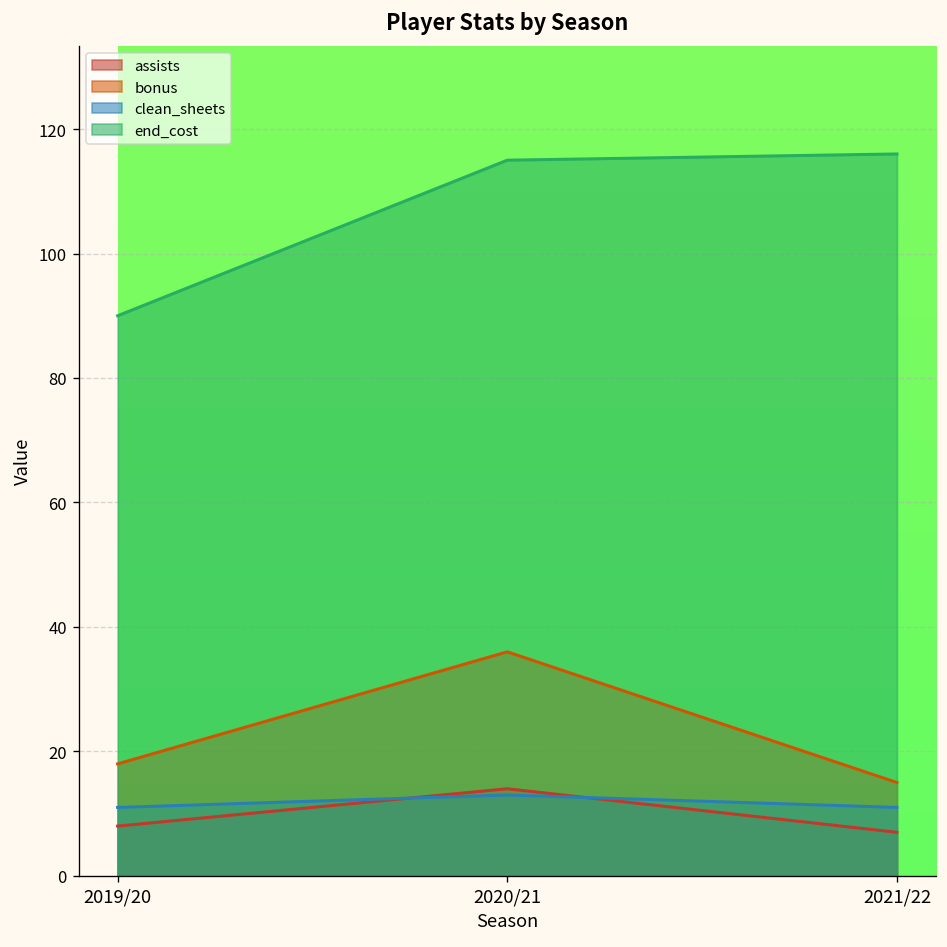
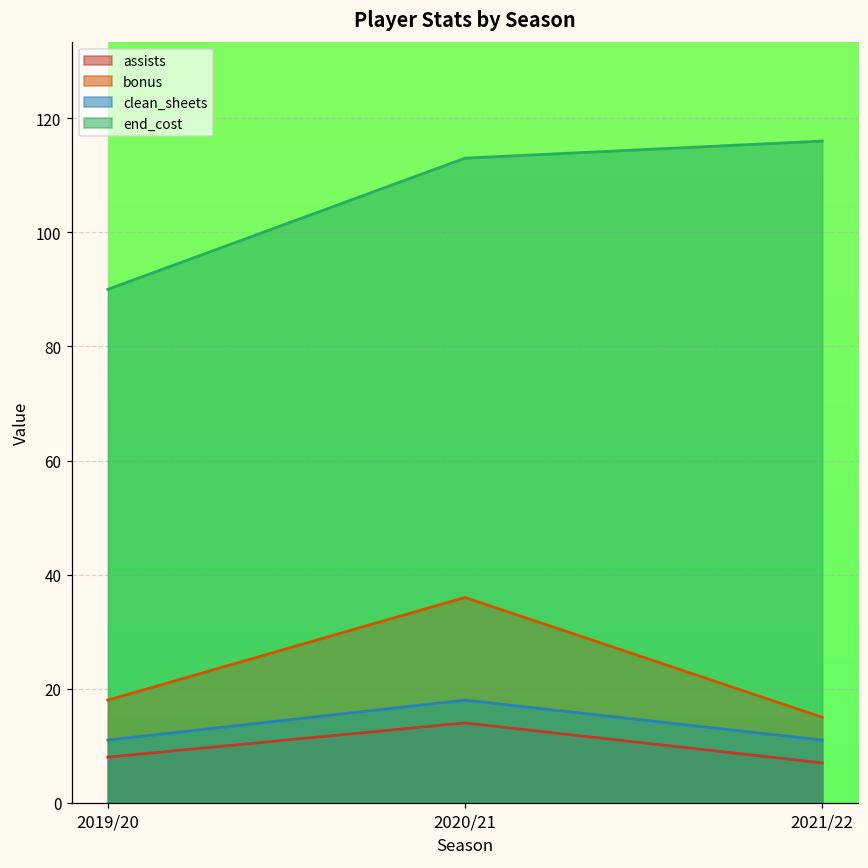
  {
    "clean_sheets": {
      "2019/20": 11,
-     "2020/21": 13,
+     "2020/21": 18,
      "2021/22": 11
    },
    "end_cost": {
      "2019/20": 90,
-     "2020/21": 115,
+     "2020/21": 113,
      "2021/22": 116
    }
  }
